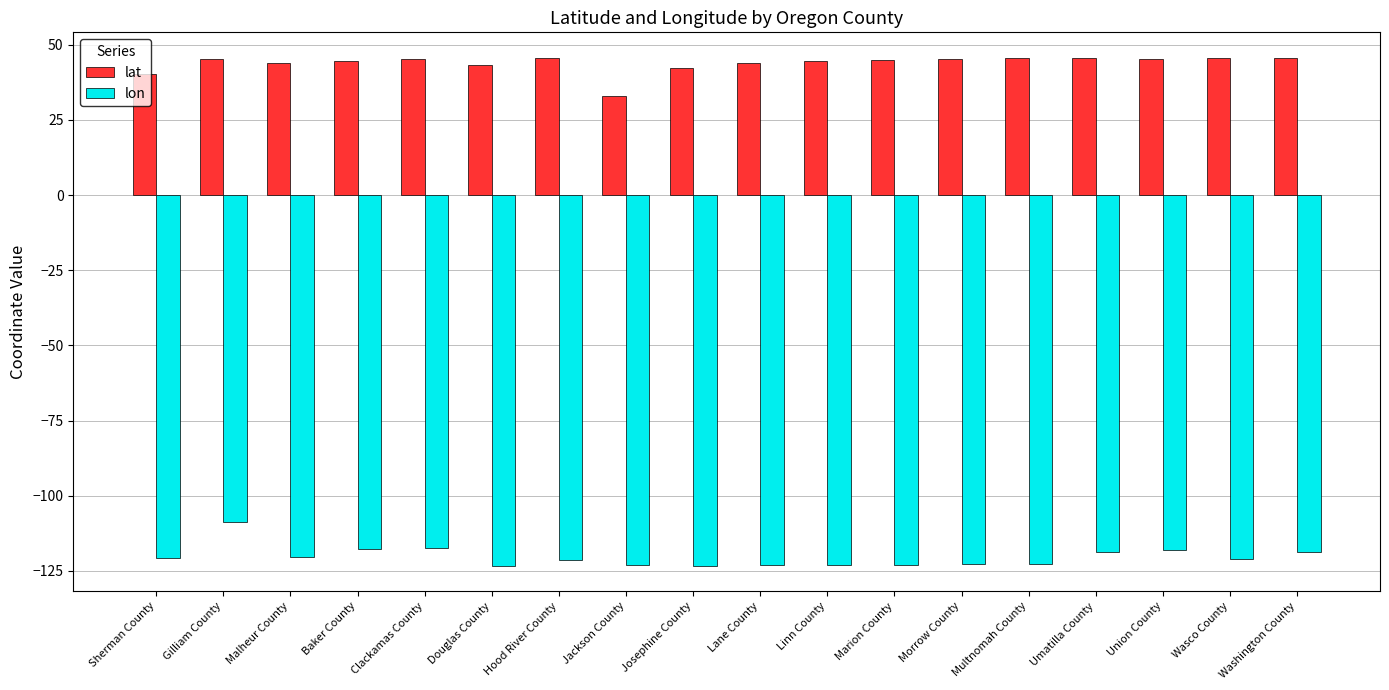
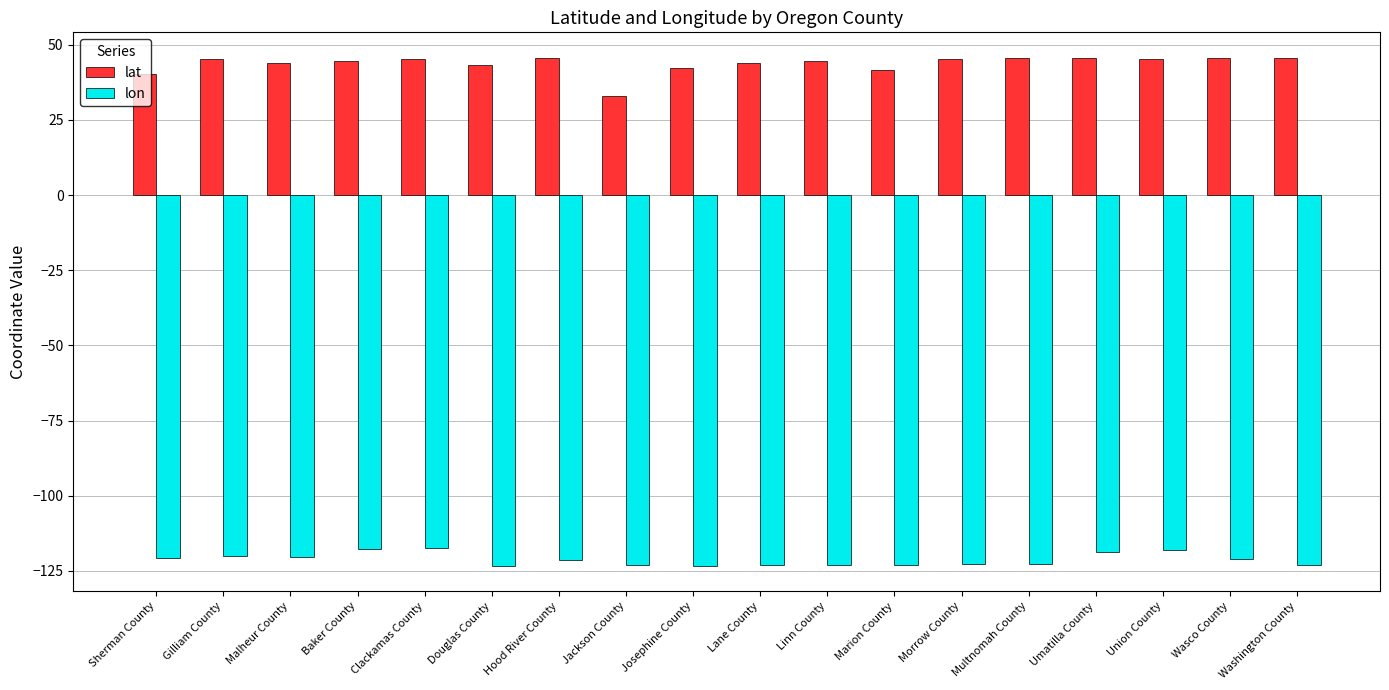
  {
    "lat": {
      "Gilliam County": 45,
      "Malheur County": 44,
      "Baker County": 45,
      "Clackamas County": 45,
      "Douglas County": 43,
      "Hood River County": 46,
      "Jackson County": 33,
      "Josephine County": 42,
      "Lane County": 44,
      "Linn County": 45,
-     "Marion County": 45,
+     "Marion County": 42,
      "Morrow County": 45,
      "Multnomah County": 46,
      "Umatilla County": 46,
      "Union County": 45,
      "Wasco County": 46,
      "Washington County": 46
    },
    "lon": {
      "Sherman County": -121,
-     "Gilliam County": -109,
+     "Gilliam County": -120,
      "Malheur County": -120,
      "Baker County": -118,
      "Clackamas County": -117,
      "Douglas County": -123,
      "Hood River County": -122,
      "Jackson County": -123,
      "Josephine County": -123,
      "Lane County": -123,
      "Linn County": -123,
      "Marion County": -123,
      "Morrow County": -123,
      "Multnomah County": -123,
      "Umatilla County": -119,
      "Union County": -118,
      "Wasco County": -121,
-     "Washington County": -119
+     "Washington County": -123
    }
  }
